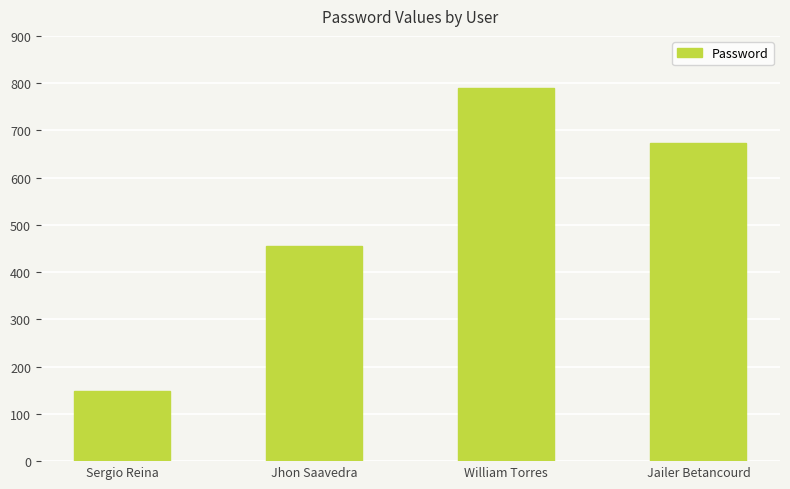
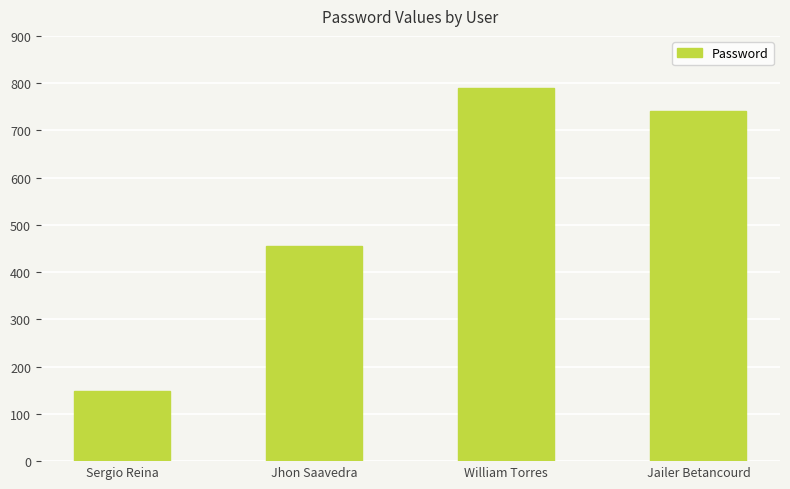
  {
    "Sergio Reina": 150,
    "Jhon Saavedra": 460,
    "William Torres": 790,
-   "Jailer Betancourd": 670
+   "Jailer Betancourd": 740
  }
